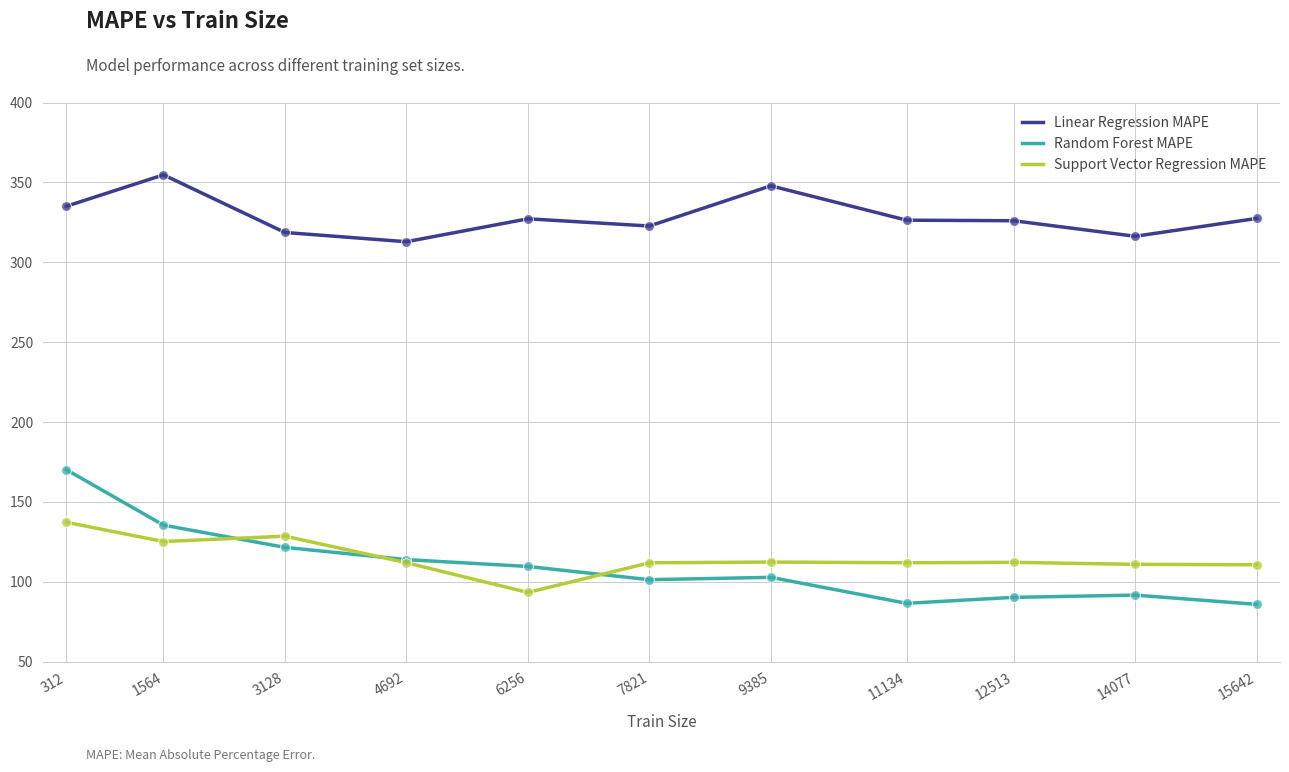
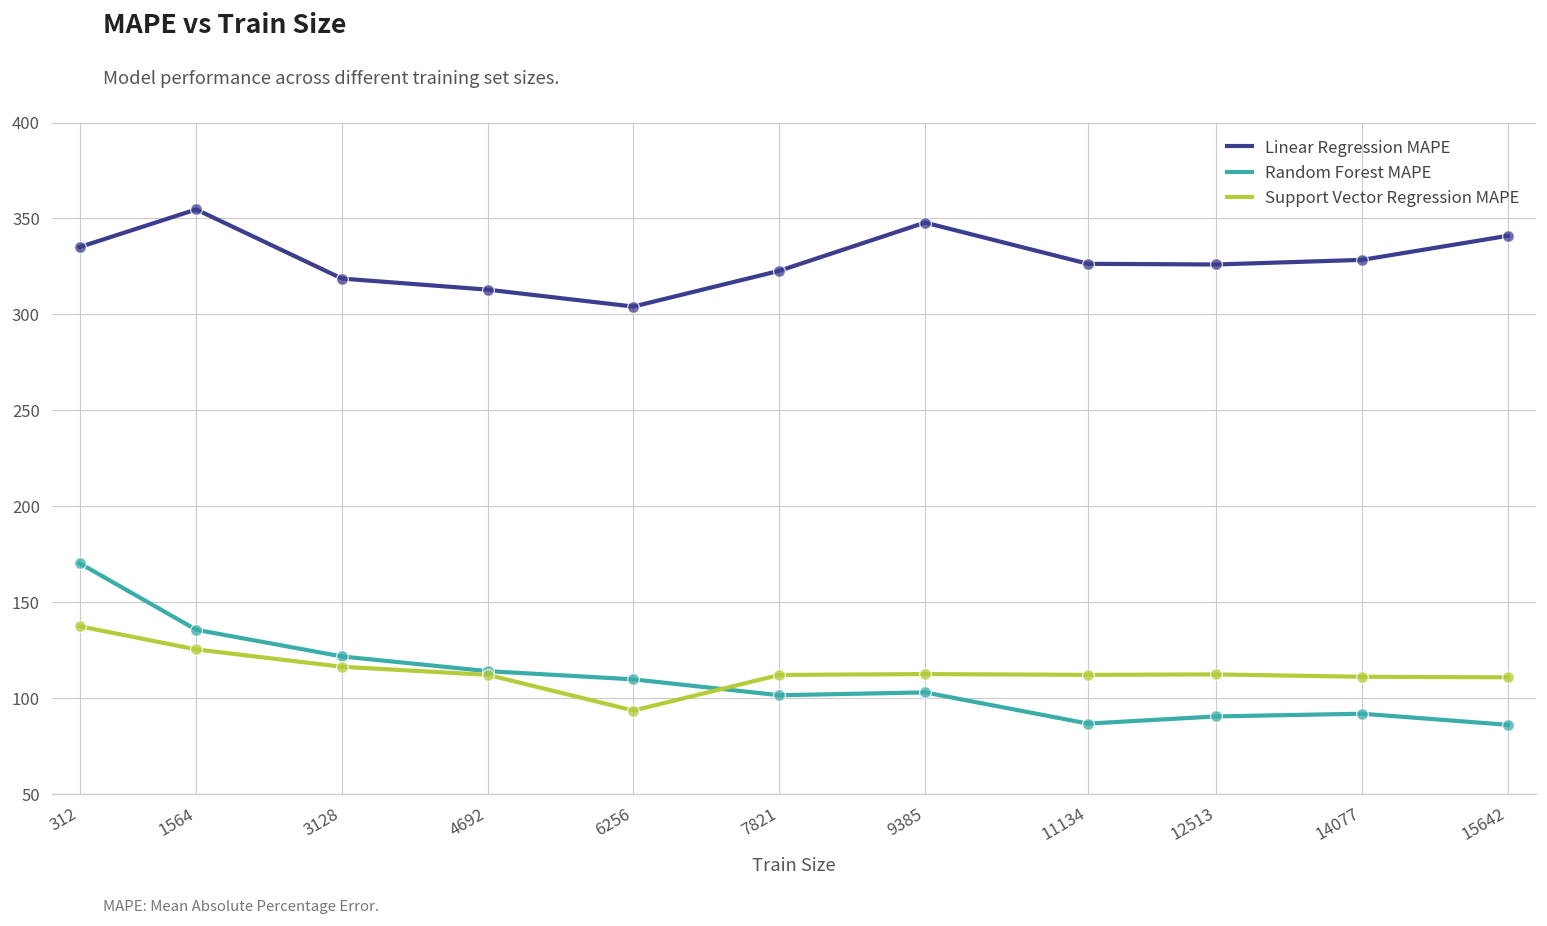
  {
    "Linear Regression MAPE": {
      "312": 335,
      "1564": 355,
      "3128": 319,
      "4692": 313,
-     "6256": 327,
+     "6256": 304,
      "7821": 323,
      "9385": 348,
      "11134": 326,
      "12513": 326,
-     "14077": 316,
-     "15642": 327
+     "14077": 328,
+     "15642": 341
    },
    "Random Forest MAPE": {
      "312": 170,
      "1564": 135,
      "3128": 122,
      "4692": 114,
      "6256": 110,
      "7821": 101,
      "9385": 103,
      "11134": 87,
      "12513": 90,
      "14077": 92,
      "15642": 86
    },
    "Support Vector Regression MAPE": {
      "312": 137,
      "1564": 125,
-     "3128": 129,
+     "3128": 116,
      "4692": 112,
      "6256": 93,
      "7821": 112,
      "9385": 112,
      "11134": 112,
      "12513": 112,
      "14077": 111,
      "15642": 111
    }
  }
